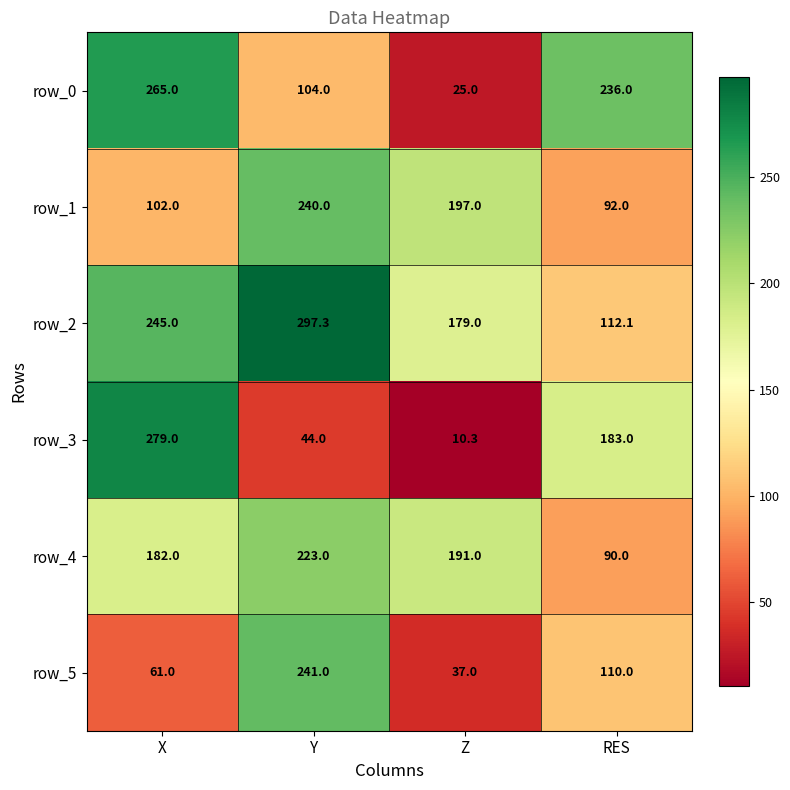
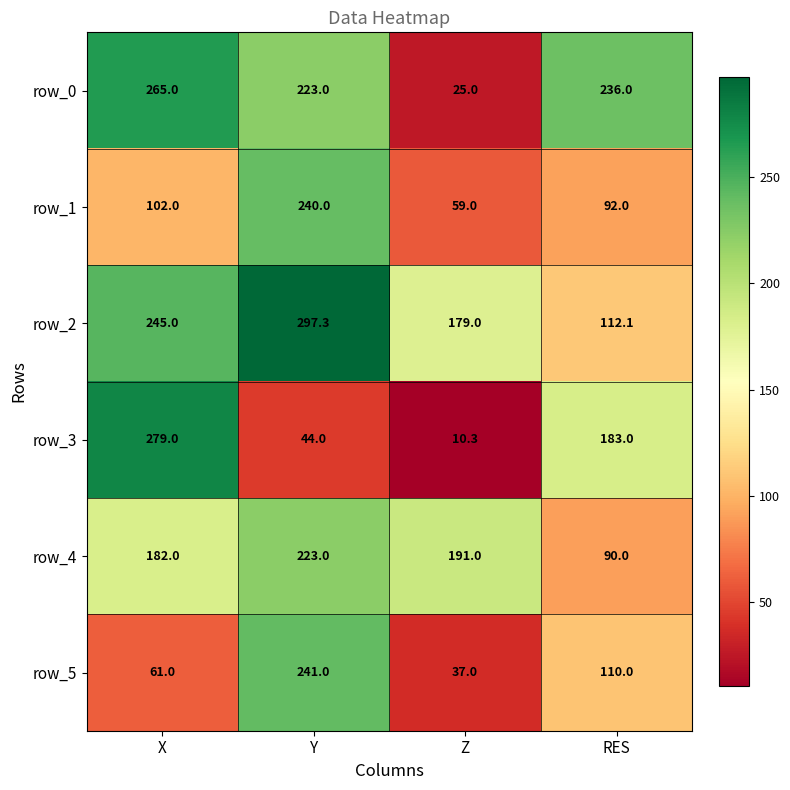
  {
    "row_0": {
      "X": 265.0,
-     "Y": 104.0,
+     "Y": 223.0,
      "Z": 25.0,
      "RES": 236.0
    },
    "row_1": {
      "X": 102.0,
      "Y": 240.0,
-     "Z": 197.0,
+     "Z": 59.0,
      "RES": 92.0
    },
    "row_2": {
      "X": 245.0,
      "Y": 297.3,
      "Z": 179.0,
      "RES": 112.1
    },
    "row_3": {
      "X": 279.0,
      "Y": 44.0,
      "Z": 10.3,
      "RES": 183.0
    },
    "row_4": {
      "X": 182.0,
      "Y": 223.0,
      "Z": 191.0,
      "RES": 90.0
    },
    "row_5": {
      "X": 61.0,
      "Y": 241.0,
      "Z": 37.0,
      "RES": 110.0
    }
  }
